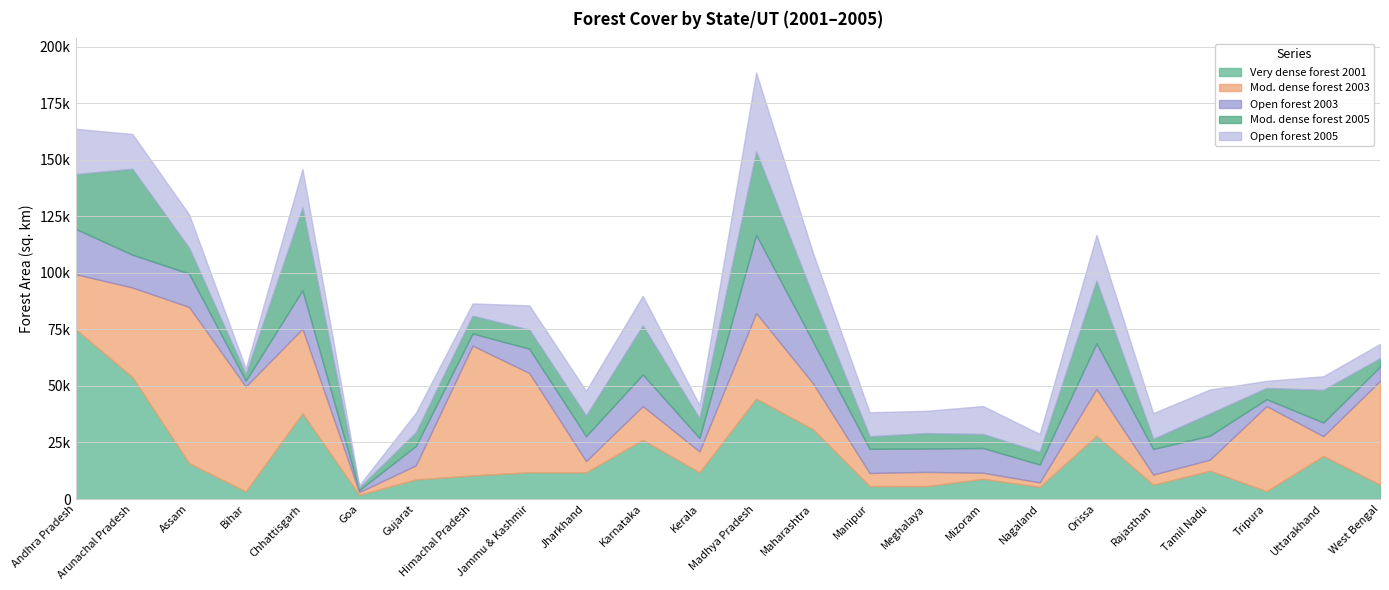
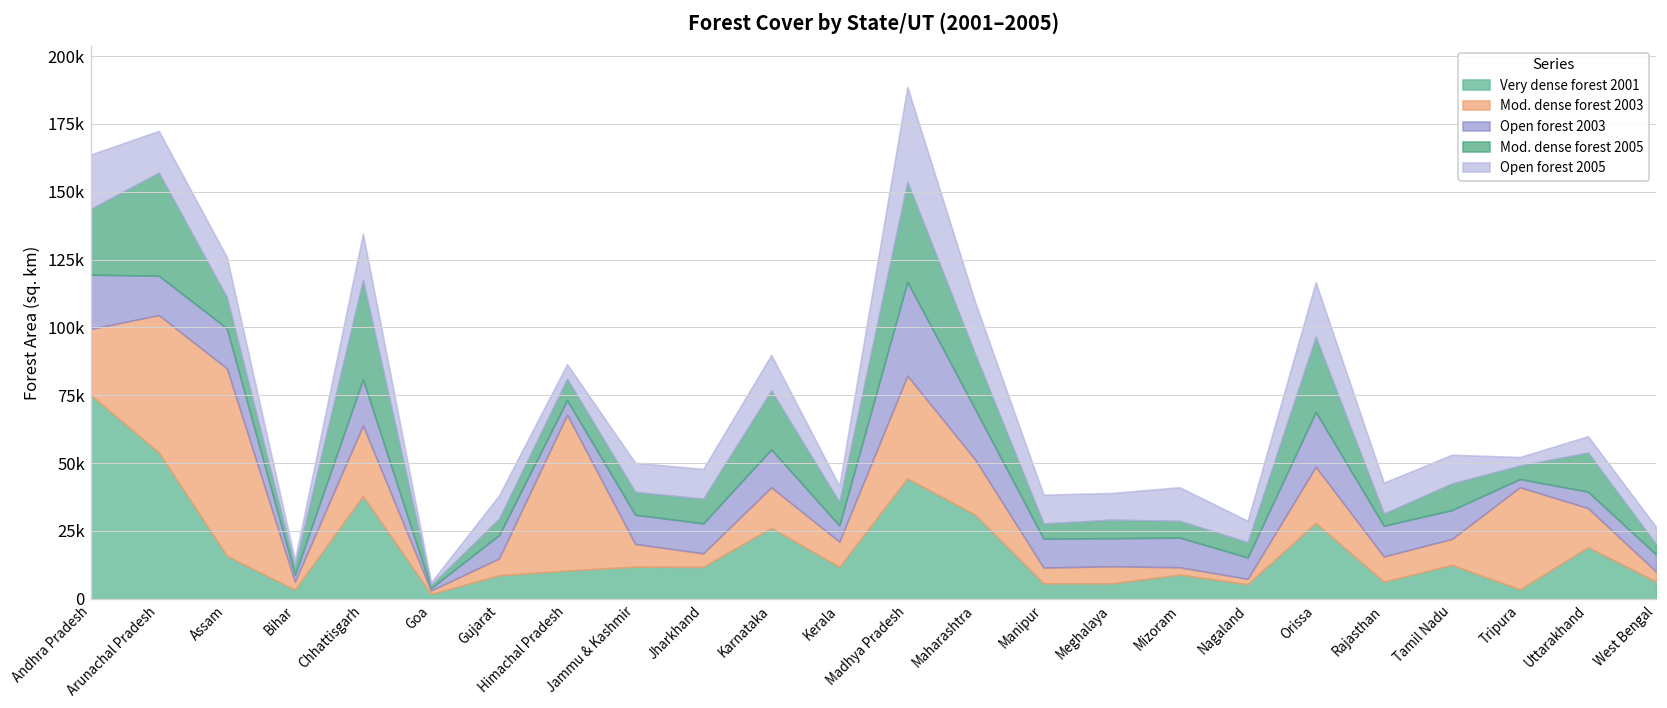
  {
    "Mod. dense forest 2003": {
      "Andhra Pradesh": 24000,
-     "Arunachal Pradesh": 40000,
+     "Arunachal Pradesh": 51000,
      "Assam": 69000,
-     "Bihar": 46000,
-     "Chhattisgarh": 37000,
+     "Bihar": 3000,
+     "Chhattisgarh": 26000,
      "Gujarat": 6000,
      "Himachal Pradesh": 57000,
-     "Jammu & Kashmir": 44000,
+     "Jammu & Kashmir": 8000,
      "Jharkhand": 5000,
      "Karnataka": 15000,
      "Kerala": 9000,
      "Madhya Pradesh": 38000,
      "Maharashtra": 20000,
      "Manipur": 6000,
      "Meghalaya": 6000,
      "Mizoram": 3000,
      "Nagaland": 2000,
      "Orissa": 21000,
-     "Rajasthan": 4000,
-     "Tamil Nadu": 5000,
+     "Rajasthan": 9000,
+     "Tamil Nadu": 10000,
      "Tripura": 38000,
-     "Uttarakhand": 9000,
-     "West Bengal": 46000
+     "Uttarakhand": 14000,
+     "West Bengal": 4000
    }
  }
